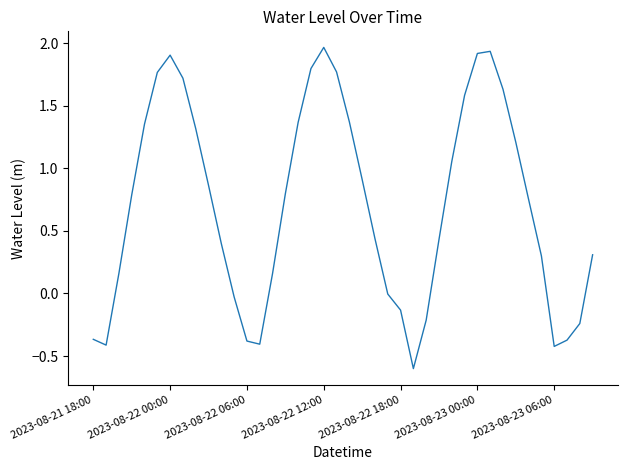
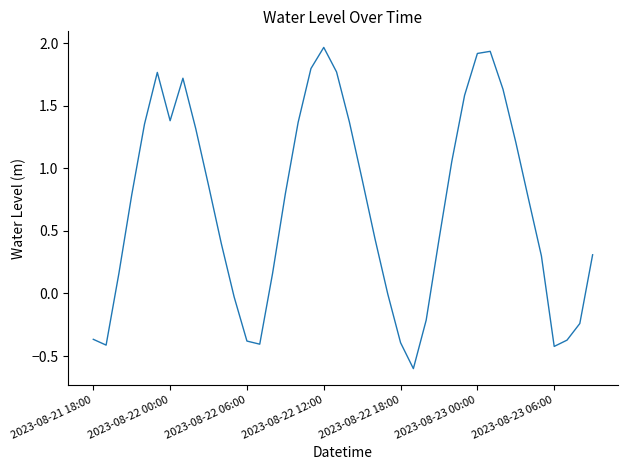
  {
    "2023-08-21 18:00": -0.37,
-   "2023-08-22 00:00": 1.91,
+   "2023-08-22 00:00": 1.38,
    "2023-08-22 06:00": -0.38,
    "2023-08-22 12:00": 1.97,
-   "2023-08-22 18:00": -0.13,
+   "2023-08-22 18:00": -0.39,
    "2023-08-23 00:00": 1.92,
    "2023-08-23 06:00": -0.42
  }
